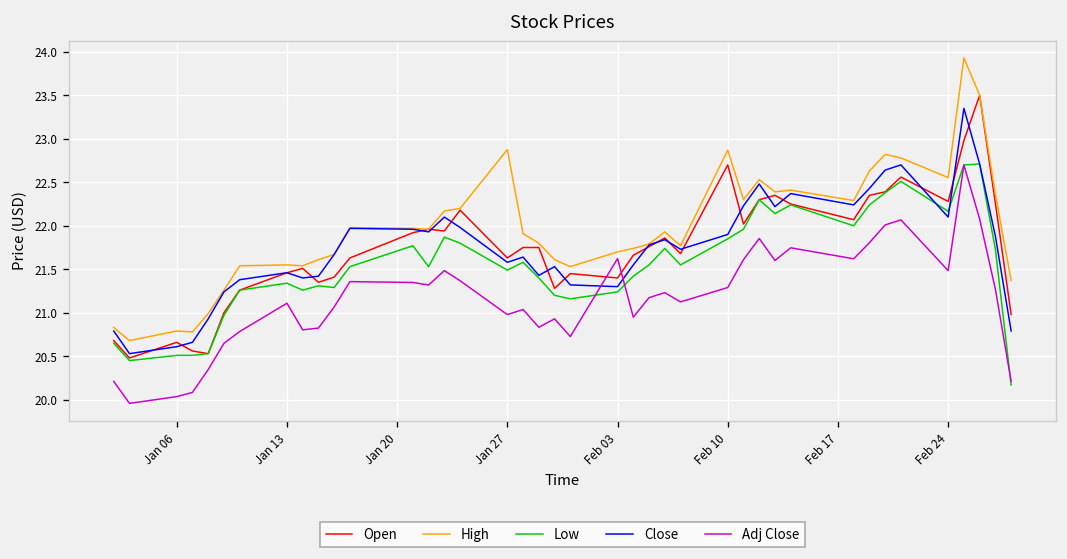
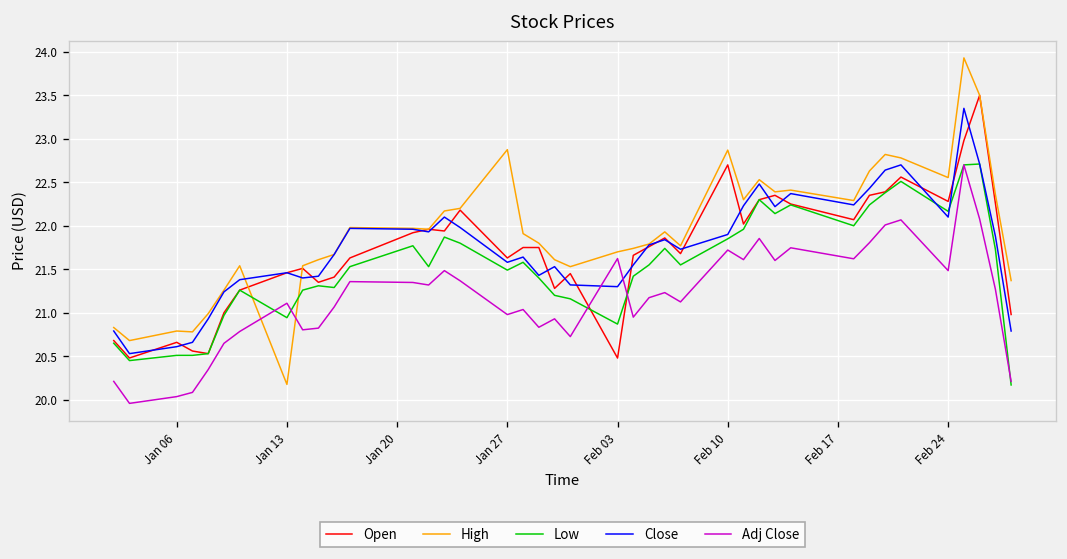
  {
    "Open": {
      "Jan 06": 20.7,
      "Jan 27": 21.6,
-     "Feb 03": 21.4,
+     "Feb 03": 20.5,
      "Feb 10": 22.7,
      "Feb 24": 22.3
    },
    "High": {
      "Jan 06": 20.8,
-     "Jan 13": 21.5,
+     "Jan 13": 20.2,
      "Jan 27": 22.9,
      "Feb 03": 21.7,
      "Feb 10": 22.9,
      "Feb 24": 22.6
    },
    "Low": {
      "Jan 06": 20.5,
-     "Jan 13": 21.3,
+     "Jan 13": 20.9,
      "Jan 27": 21.5,
-     "Feb 03": 21.2,
+     "Feb 03": 20.9,
      "Feb 10": 21.9,
      "Feb 24": 22.2
    },
    "Close": {
      "Jan 06": 20.6,
      "Jan 27": 21.6,
      "Feb 03": 21.3,
      "Feb 10": 21.9,
      "Feb 24": 22.1
    },
    "Adj Close": {
      "Jan 06": 20.0,
      "Jan 13": 21.1,
      "Jan 27": 21.0,
      "Feb 03": 21.6,
-     "Feb 10": 21.3,
+     "Feb 10": 21.7,
      "Feb 24": 21.5
    }
  }
